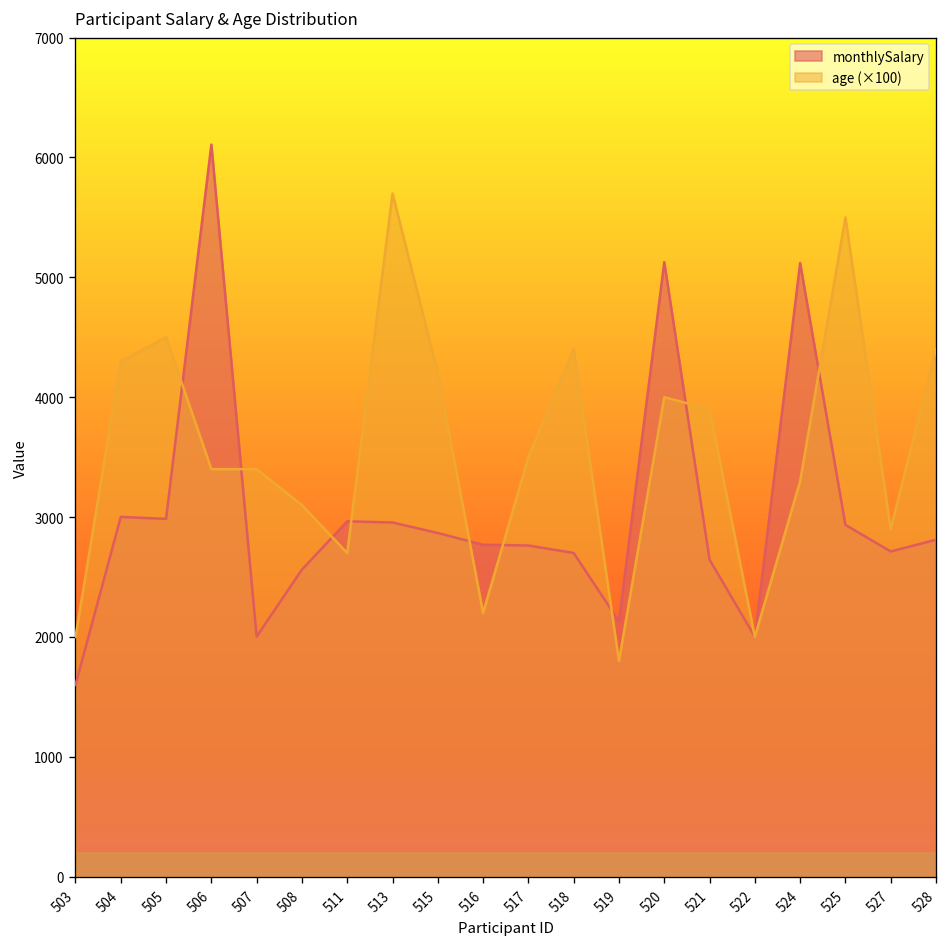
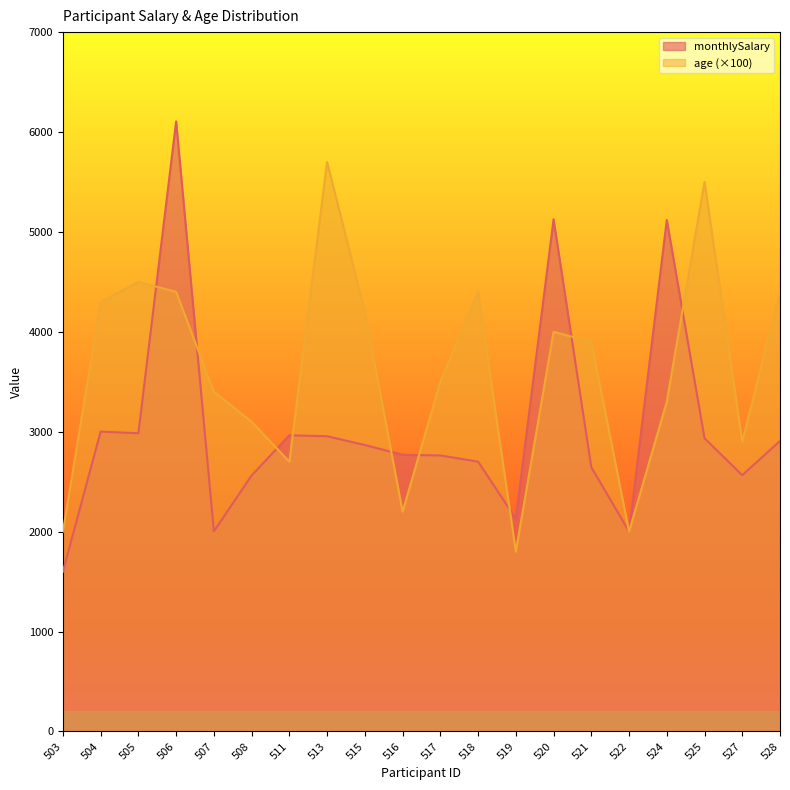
  {
    "monthlySalary": {
      "503": 1600,
      "504": 3000,
      "505": 3000,
      "506": 6100,
      "507": 2000,
      "508": 2600,
      "511": 3000,
      "513": 3000,
      "515": 2900,
      "516": 2800,
      "517": 2800,
      "518": 2700,
      "519": 2100,
      "520": 5100,
      "521": 2600,
      "524": 5100,
      "525": 2900,
-     "527": 2700,
-     "528": 2800
+     "527": 2600,
+     "528": 2900
    },
    "age (×100)": {
      "503": 2000,
      "504": 4300,
      "505": 4500,
-     "506": 3400,
+     "506": 4400,
      "507": 3400,
      "508": 3100,
      "511": 2700,
      "513": 5700,
      "515": 4200,
      "516": 2200,
      "517": 3500,
      "518": 4400,
      "519": 1800,
      "520": 4000,
      "521": 3900,
      "524": 3300,
      "525": 5500,
      "527": 2900,
      "528": 4400
    }
  }
